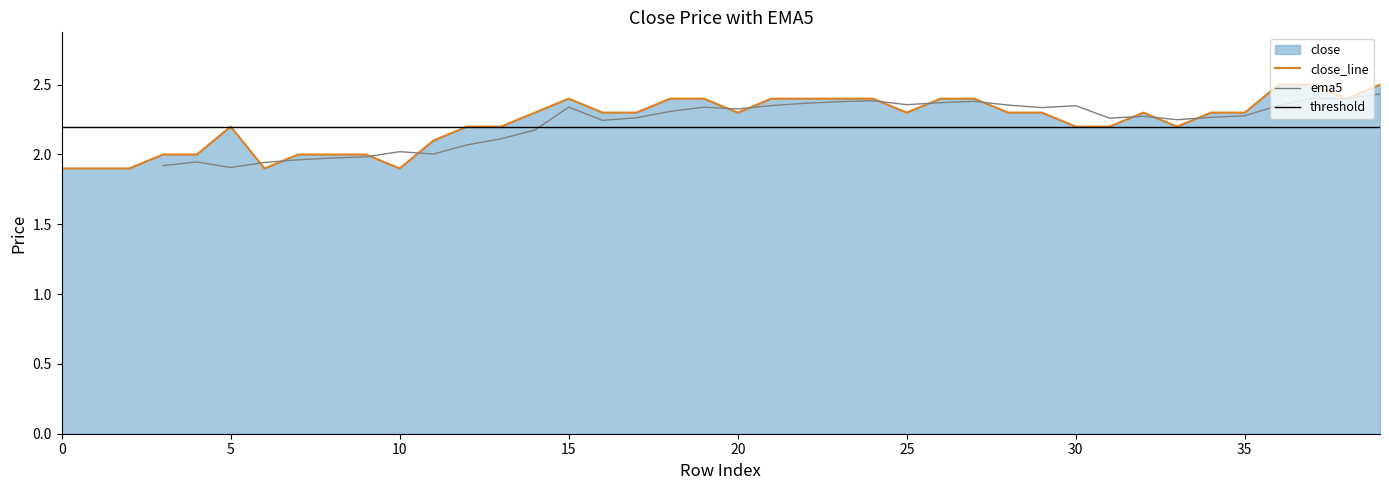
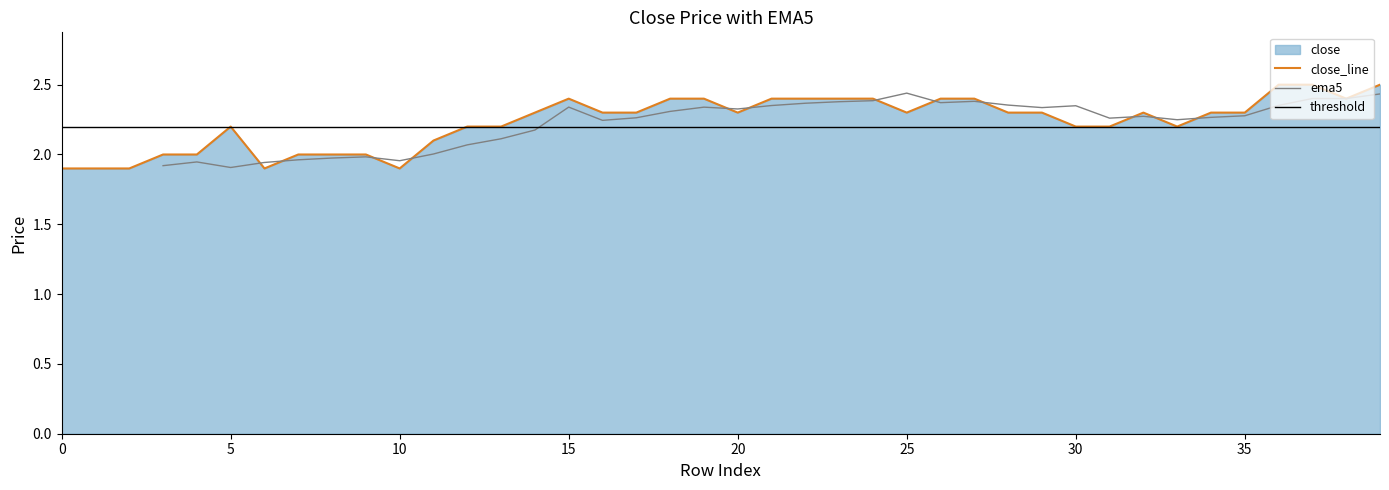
  {
    "close": {
      "0": 1.90,
      "5": 2.20,
      "10": 1.90,
      "15": 2.40,
      "20": 2.30,
      "25": 2.30,
      "30": 2.20,
      "35": 2.30
    },
    "ema5": {
      "5": 1.91,
-     "10": 2.02,
+     "10": 1.96,
      "15": 2.34,
      "20": 2.33,
-     "25": 2.36,
+     "25": 2.44,
      "30": 2.35,
      "35": 2.28
    }
  }
